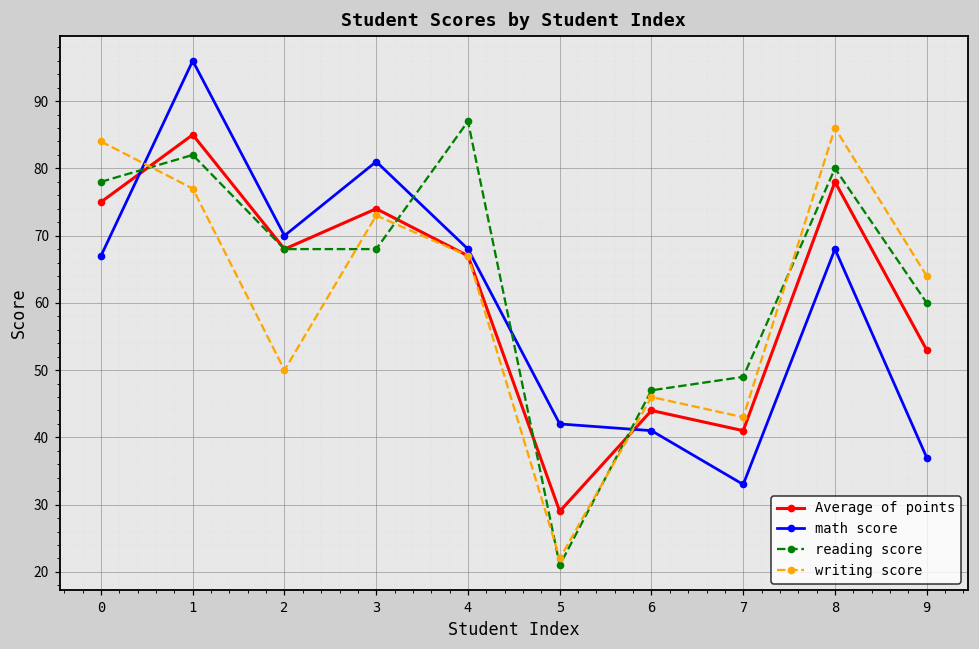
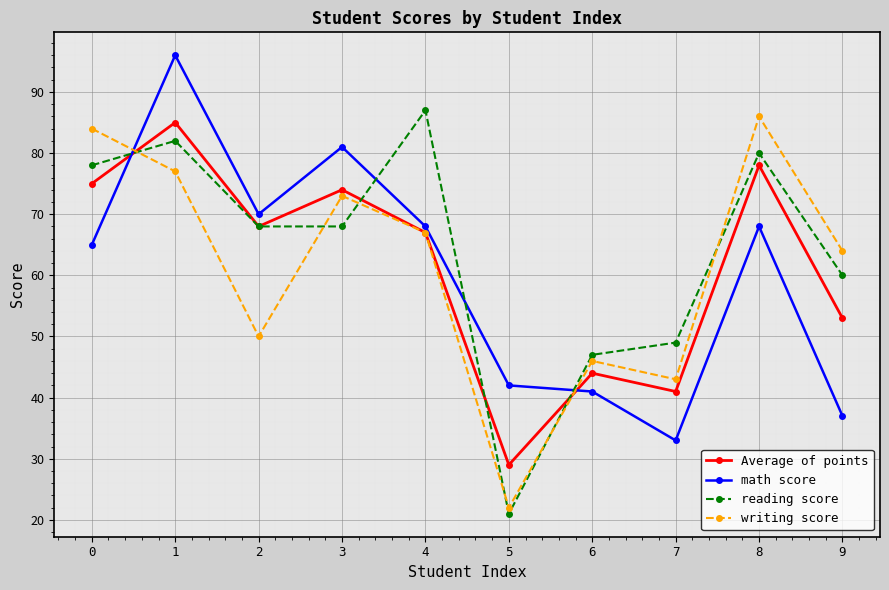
  {
    "Average of points": {
      "0": 75,
      "1": 85,
      "3": 74,
      "5": 29,
      "6": 44,
      "7": 41,
      "8": 78,
      "9": 53
    },
    "math score": {
-     "0": 67,
+     "0": 65,
      "1": 96,
      "2": 70,
      "3": 81,
      "4": 68,
      "5": 42,
      "6": 41,
      "7": 33,
      "8": 68,
      "9": 37
    },
    "reading score": {
      "0": 78,
      "1": 82,
      "3": 68,
      "4": 87,
      "5": 21,
      "6": 47,
      "7": 49,
      "8": 80,
      "9": 60
    },
    "writing score": {
      "0": 84,
      "1": 77,
      "2": 50,
      "3": 73,
      "5": 22,
      "6": 46,
      "7": 43,
      "8": 86,
      "9": 64
    }
  }
